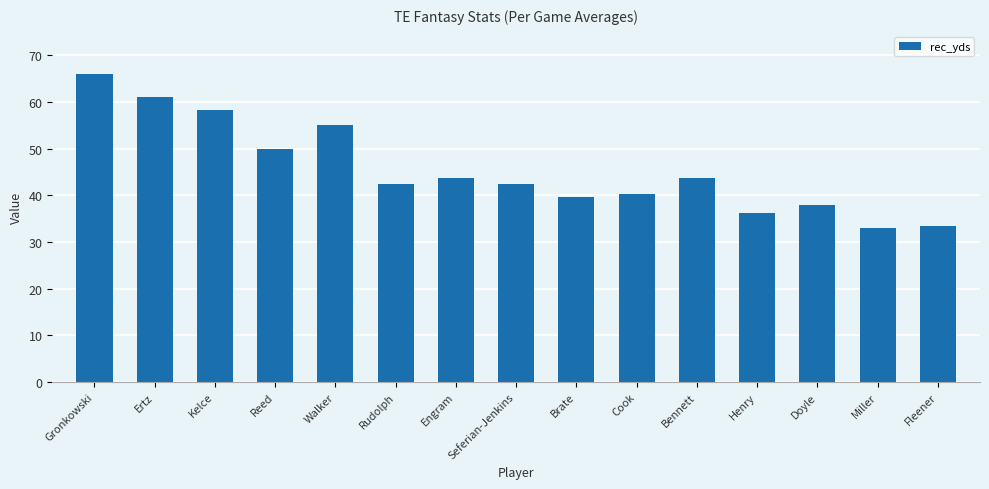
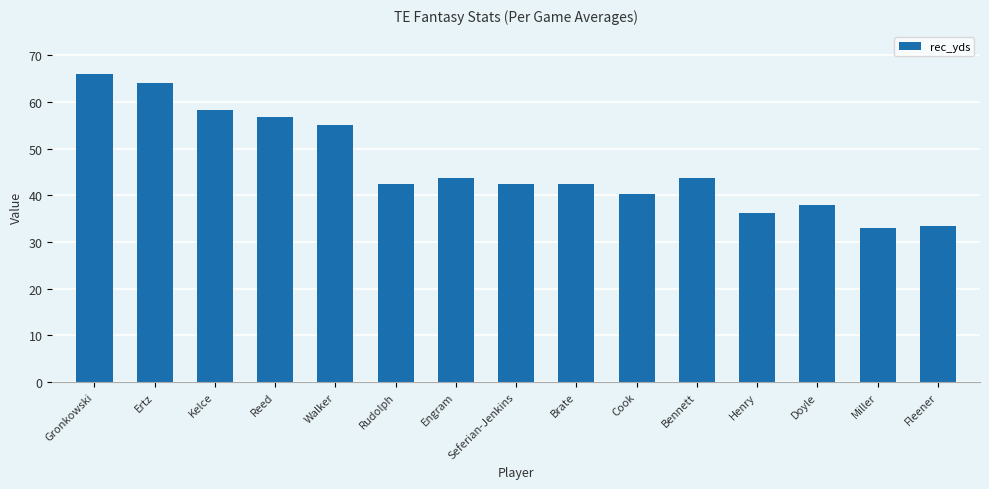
  {
    "Gronkowski": 66,
-   "Ertz": 61,
+   "Ertz": 64,
    "Kelce": 58,
-   "Reed": 50,
+   "Reed": 57,
    "Walker": 55,
    "Rudolph": 42,
    "Engram": 44,
    "Seferian-Jenkins": 43,
-   "Brate": 40,
+   "Brate": 42,
    "Cook": 40,
    "Bennett": 44,
    "Henry": 36,
    "Doyle": 38,
    "Miller": 33,
    "Fleener": 34
  }
